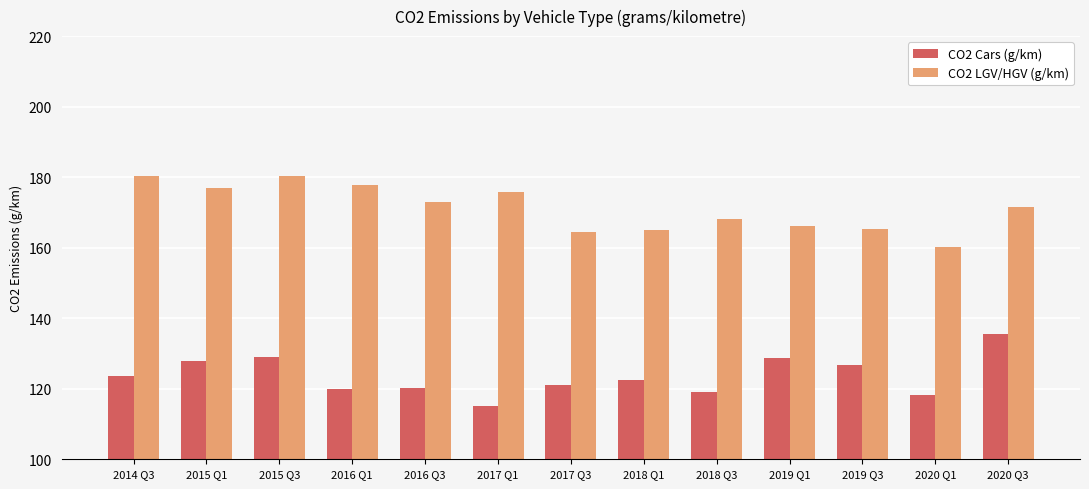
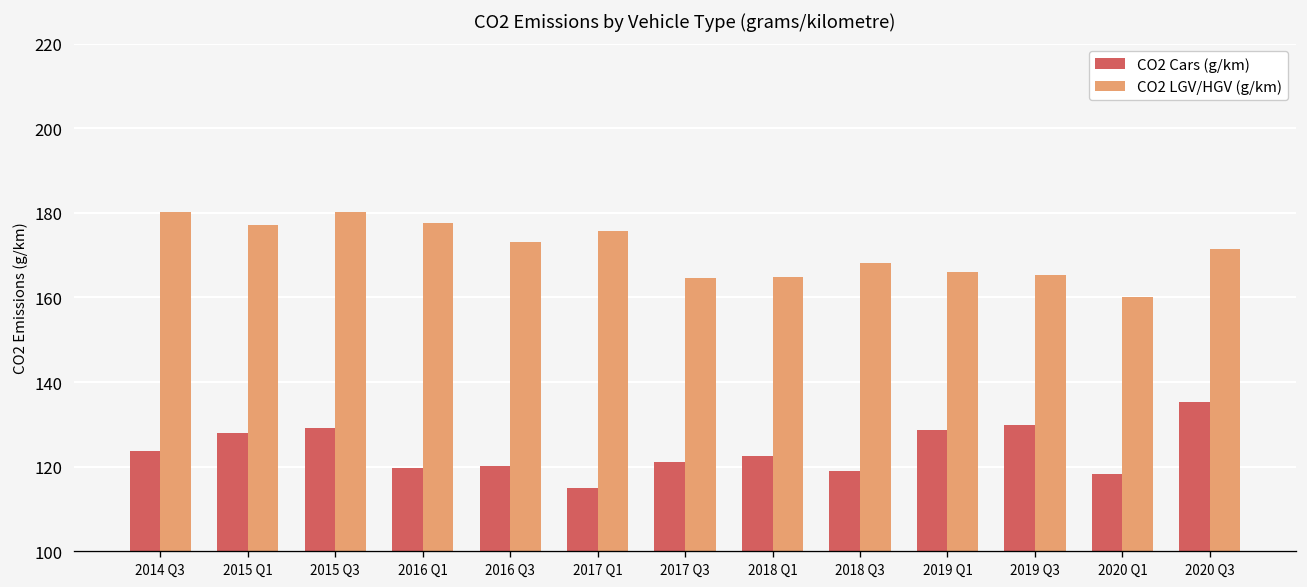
  {
    "CO2 Cars (g/km)": {
      "2014 Q3": 124,
      "2015 Q1": 128,
      "2015 Q3": 129,
      "2016 Q1": 120,
      "2016 Q3": 120,
      "2017 Q1": 115,
      "2017 Q3": 121,
      "2018 Q1": 123,
      "2018 Q3": 119,
      "2019 Q1": 129,
-     "2019 Q3": 127,
+     "2019 Q3": 130,
      "2020 Q1": 118,
      "2020 Q3": 135
    },
    "CO2 LGV/HGV (g/km)": {
      "2014 Q3": 180,
      "2015 Q1": 177,
      "2015 Q3": 180,
      "2016 Q1": 178,
      "2016 Q3": 173,
      "2017 Q1": 176,
      "2017 Q3": 165,
      "2018 Q1": 165,
      "2018 Q3": 168,
      "2019 Q1": 166,
      "2019 Q3": 165,
      "2020 Q1": 160,
      "2020 Q3": 172
    }
  }
